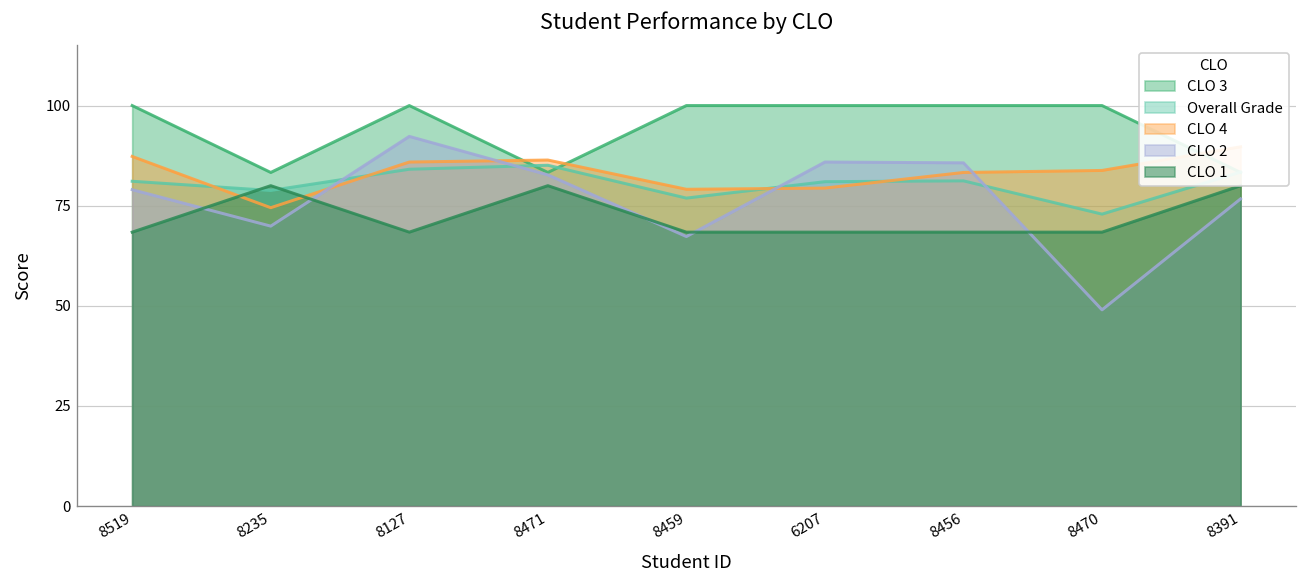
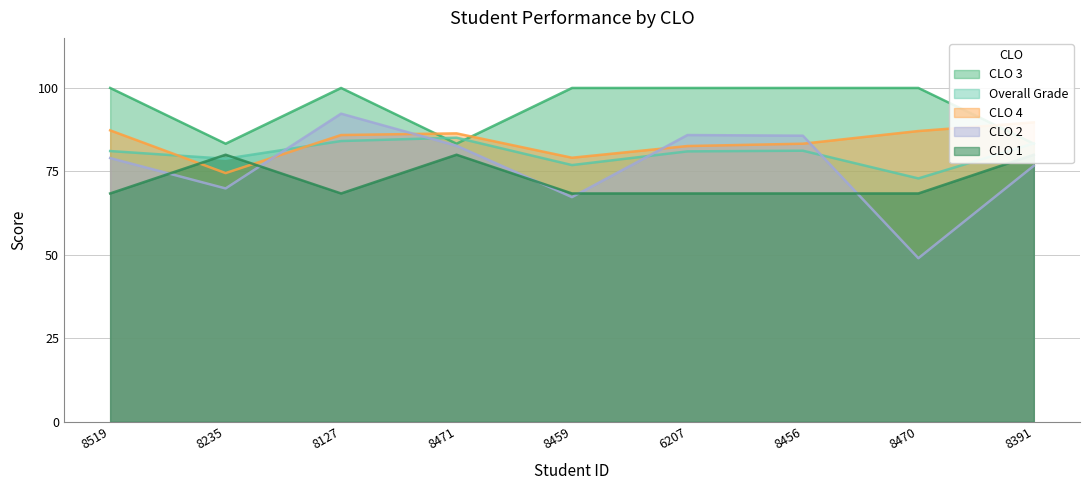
  {
    "CLO 4": {
      "8519": 87,
      "8235": 75,
      "8127": 86,
      "8471": 86,
      "8459": 79,
-     "6207": 79,
+     "6207": 83,
      "8456": 83,
-     "8470": 84
+     "8470": 87
    }
  }
